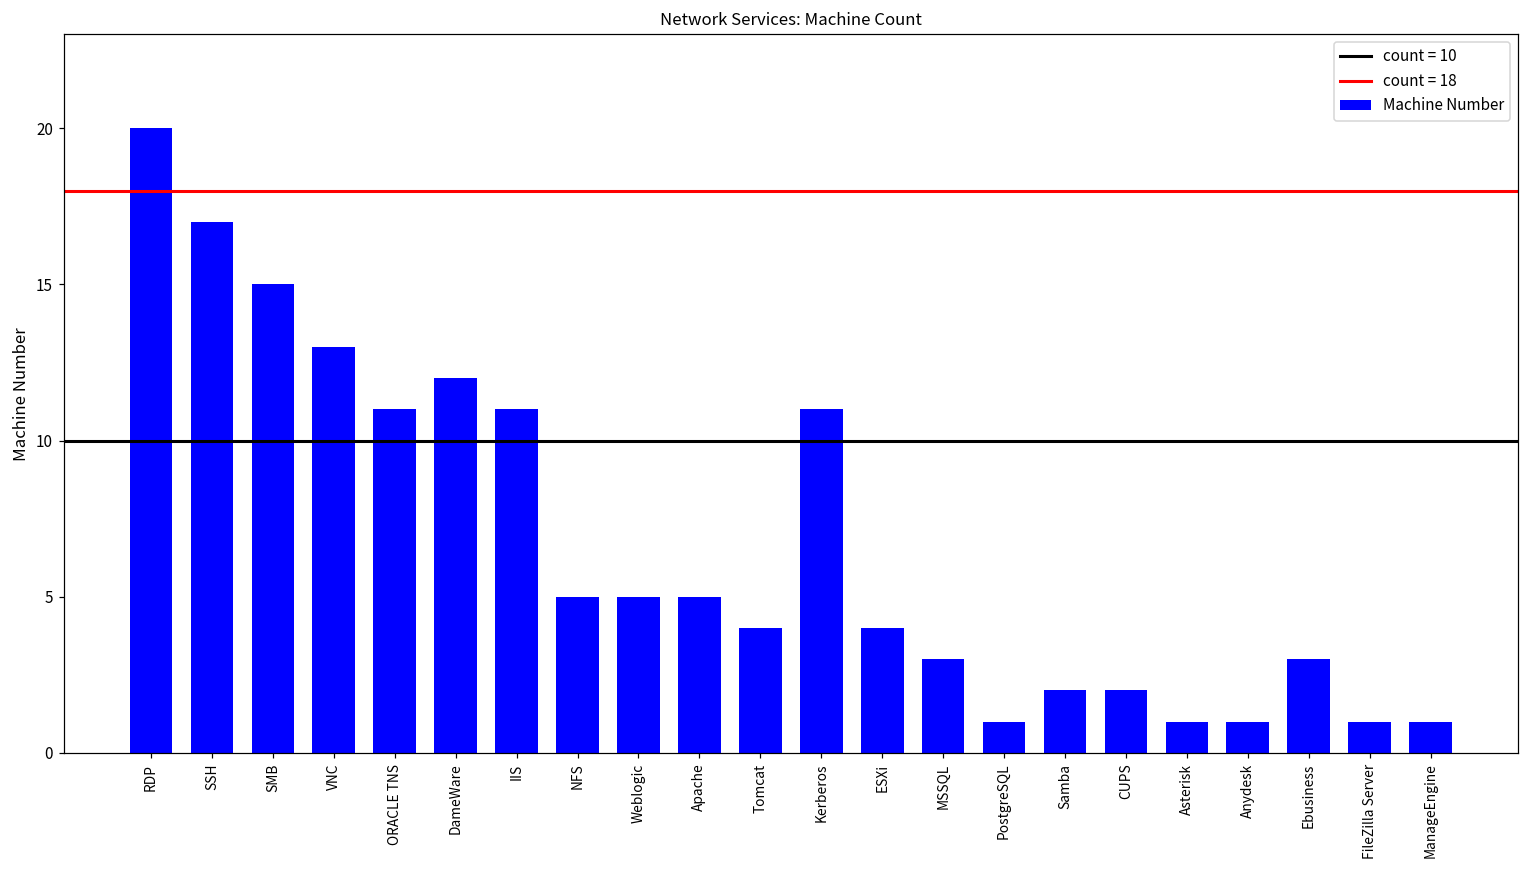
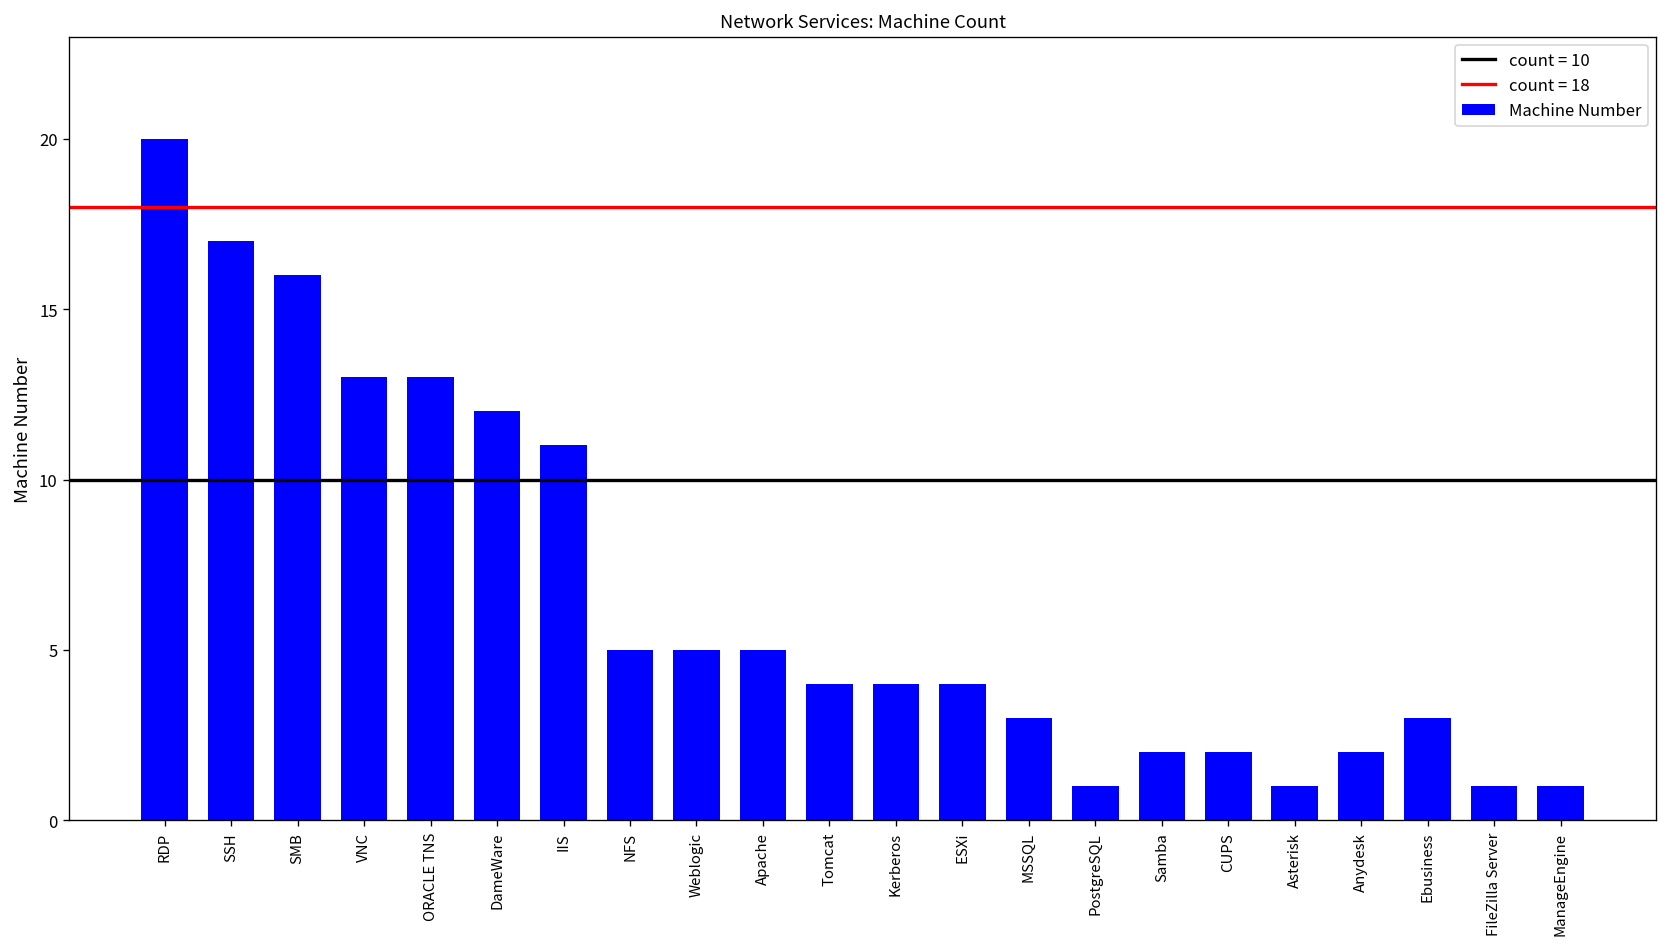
  {
    "RDP": 20,
    "SSH": 17,
-   "SMB": 15,
+   "SMB": 16,
    "VNC": 13,
-   "ORACLE TNS": 11,
+   "ORACLE TNS": 13,
    "DameWare": 12,
    "IIS": 11,
    "NFS": 5,
    "Weblogic": 5,
    "Apache": 5,
    "Tomcat": 4,
-   "Kerberos": 11,
+   "Kerberos": 4,
    "ESXi": 4,
    "MSSQL": 3,
    "PostgreSQL": 1,
    "Samba": 2,
    "CUPS": 2,
    "Asterisk": 1,
-   "Anydesk": 1,
+   "Anydesk": 2,
    "Ebusiness": 3,
    "FileZilla Server": 1,
    "ManageEngine": 1
  }
